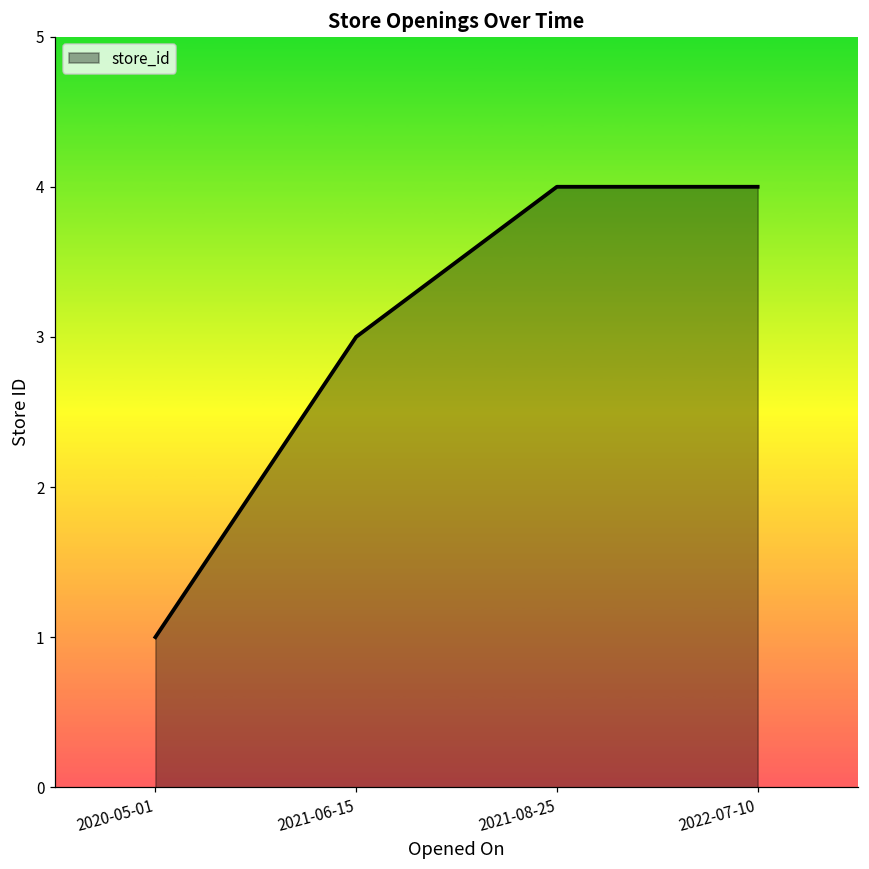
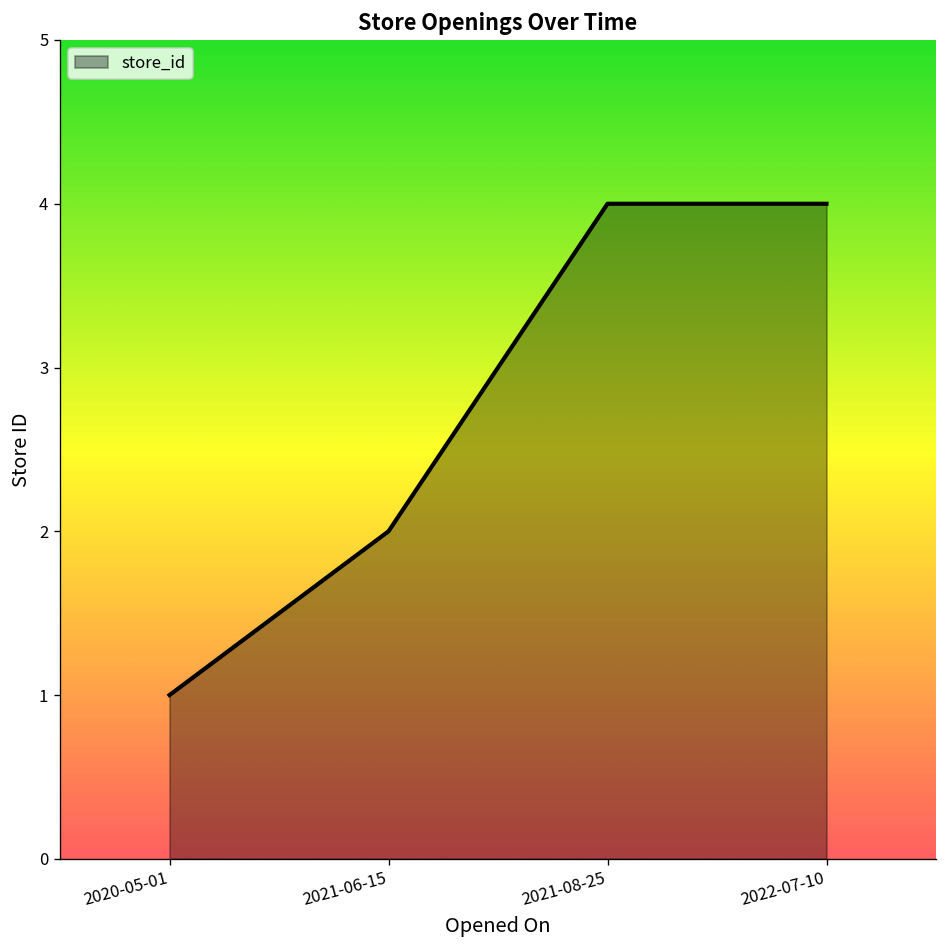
  {
    "2020-05-01": 1,
-   "2021-06-15": 3,
+   "2021-06-15": 2,
    "2021-08-25": 4,
    "2022-07-10": 4
  }
